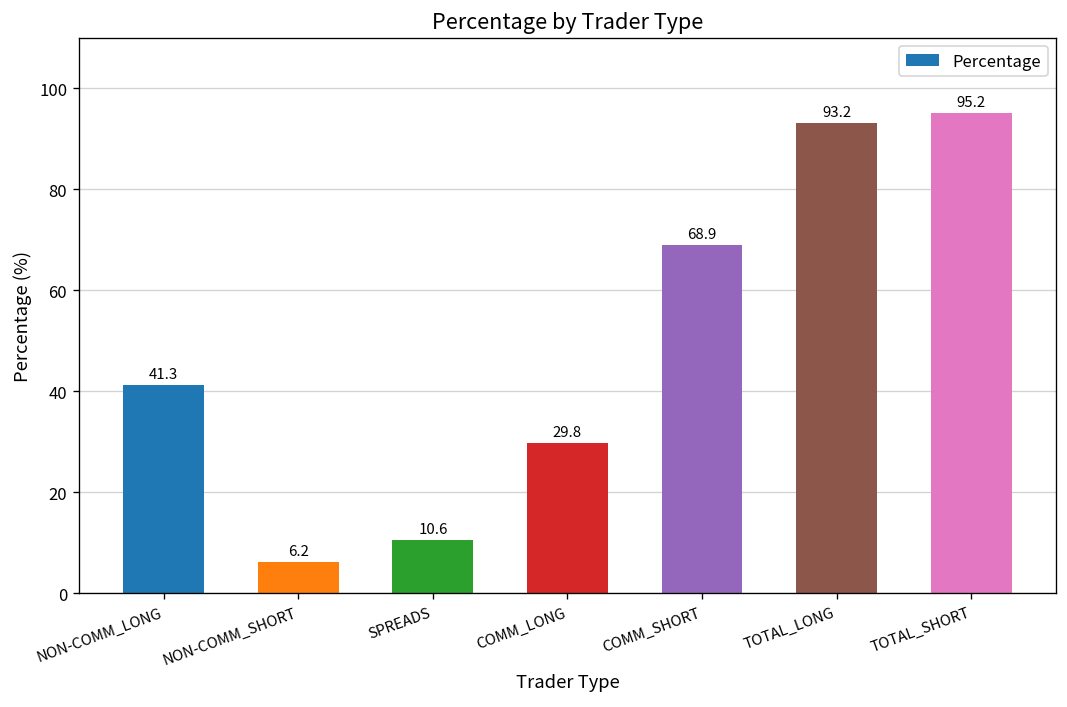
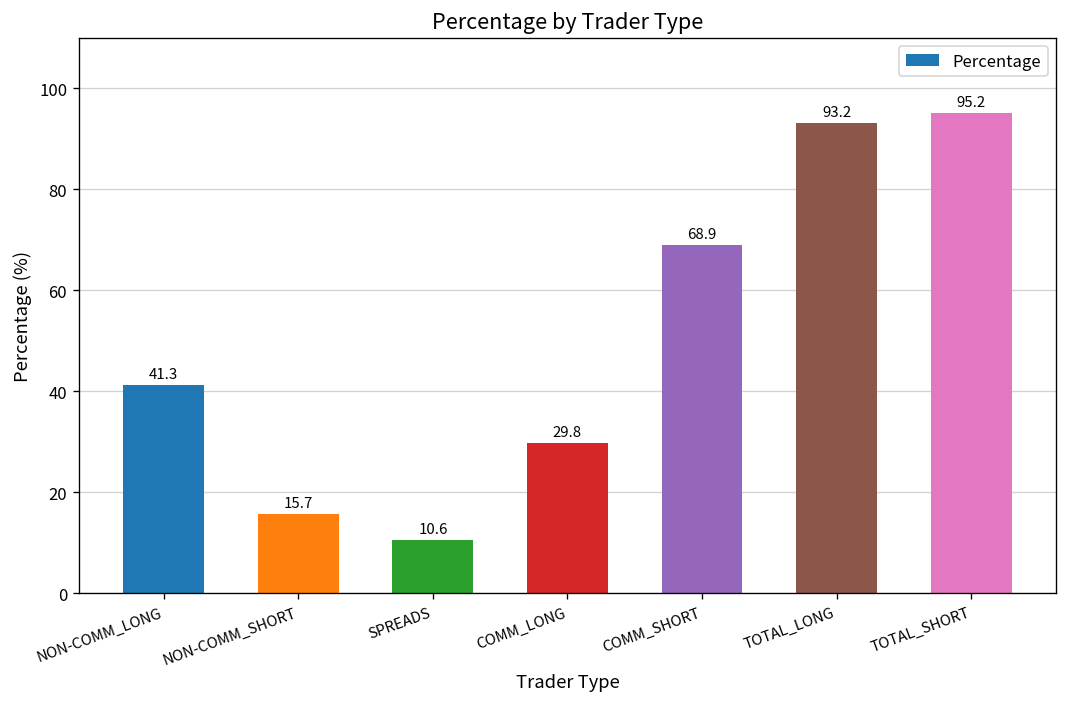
  {
    "NON-COMM_LONG": 41.3,
-   "NON-COMM_SHORT": 6.2,
+   "NON-COMM_SHORT": 15.7,
    "SPREADS": 10.6,
    "COMM_LONG": 29.8,
    "COMM_SHORT": 68.9,
    "TOTAL_LONG": 93.2,
    "TOTAL_SHORT": 95.2
  }
